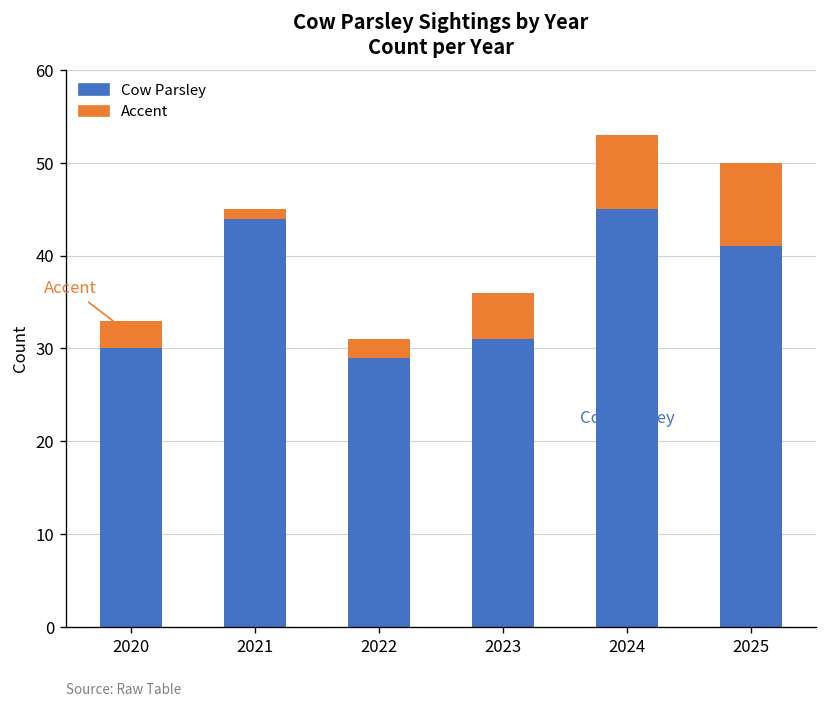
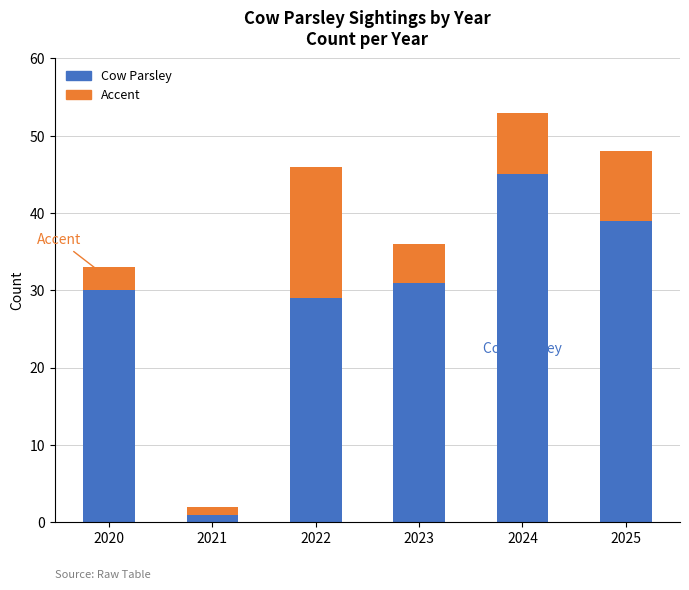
  {
    "Cow Parsley": {
      "2020": 30,
-     "2021": 44,
+     "2021": 1,
      "2022": 29,
      "2023": 31,
      "2024": 45,
-     "2025": 41
+     "2025": 39
    },
    "Accent": {
      "2020": 3,
      "2021": 1,
-     "2022": 2,
+     "2022": 17,
      "2023": 5,
      "2024": 8,
      "2025": 9
    }
  }
